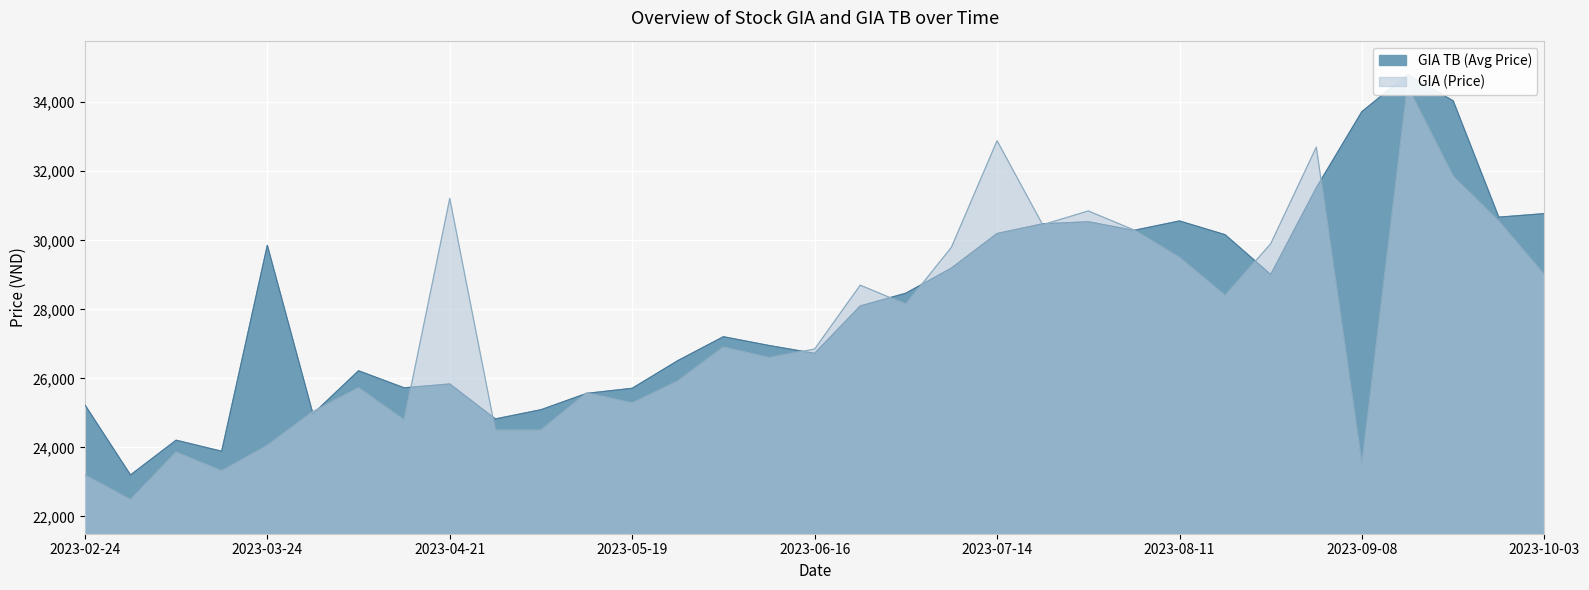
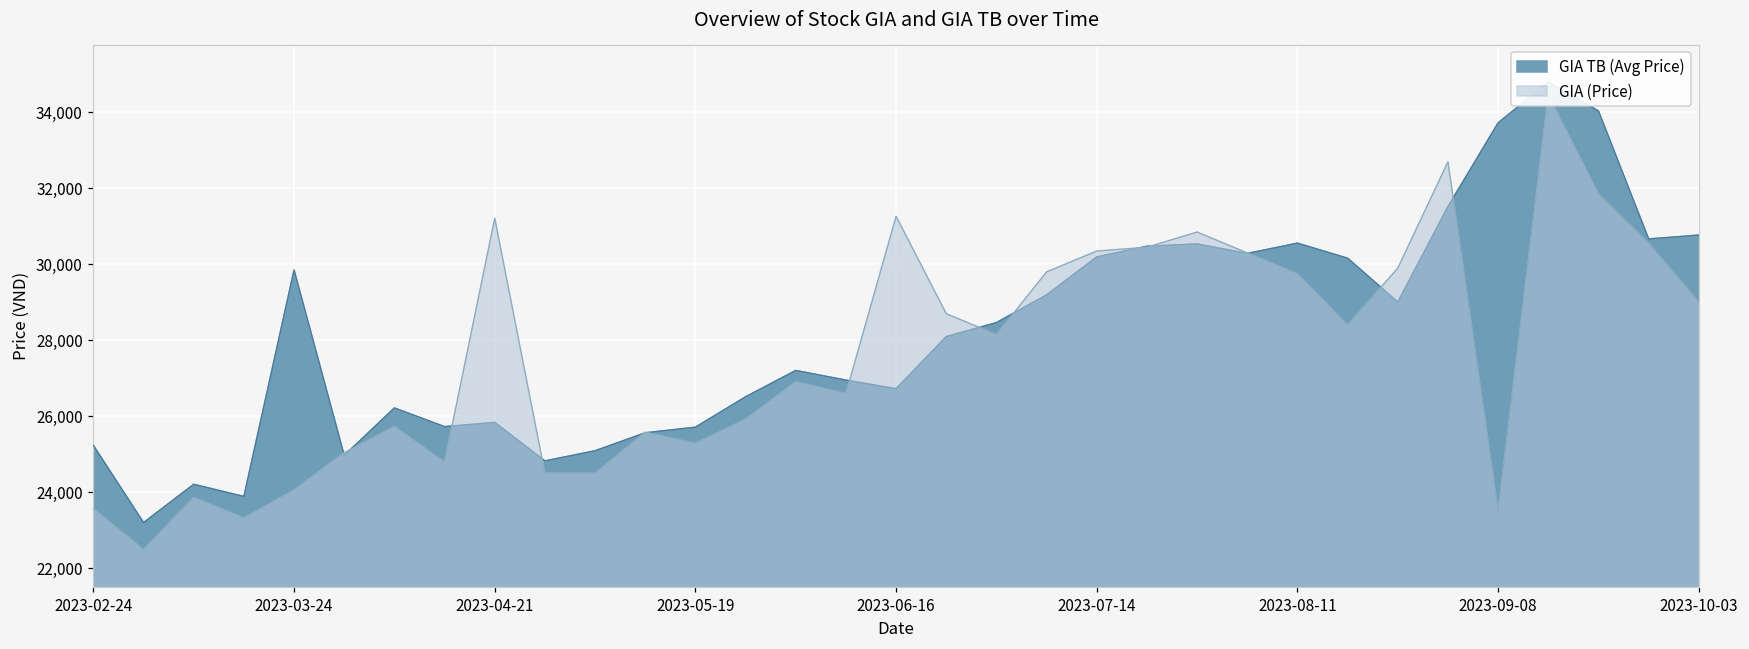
  {
    "GIA TB (Avg Price)": {
      "2023-02-24": "25,200",
      "2023-03-24": "29,800",
      "2023-04-21": "25,800",
      "2023-05-19": "25,700",
      "2023-06-16": "26,700",
      "2023-07-14": "30,200",
      "2023-08-11": "30,600",
      "2023-09-08": "33,700",
      "2023-10-03": "30,800"
    },
    "GIA (Price)": {
-     "2023-02-24": "23,200",
+     "2023-02-24": "23,600",
      "2023-03-24": "24,100",
      "2023-04-21": "31,200",
      "2023-05-19": "25,300",
-     "2023-06-16": "26,900",
-     "2023-07-14": "32,900",
-     "2023-08-11": "29,500",
+     "2023-06-16": "31,300",
+     "2023-07-14": "30,400",
+     "2023-08-11": "29,700",
      "2023-09-08": "23,500",
      "2023-10-03": "29,000"
    }
  }
